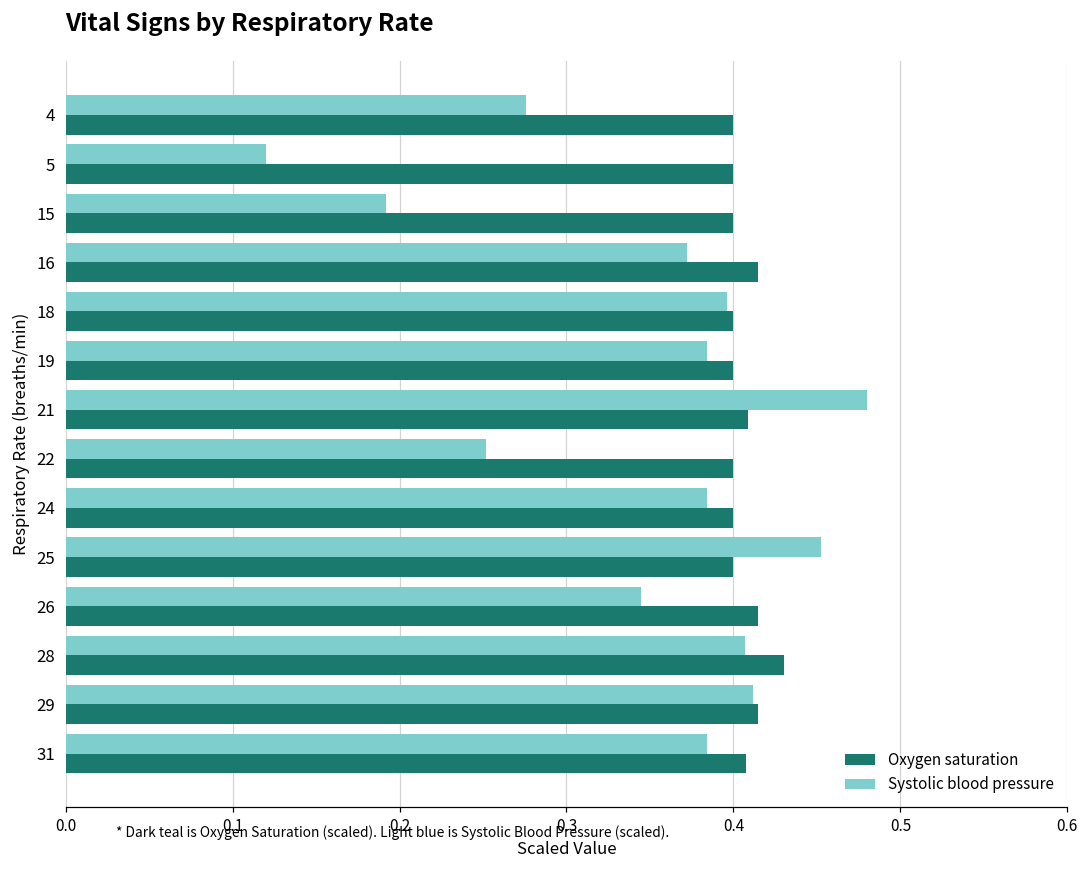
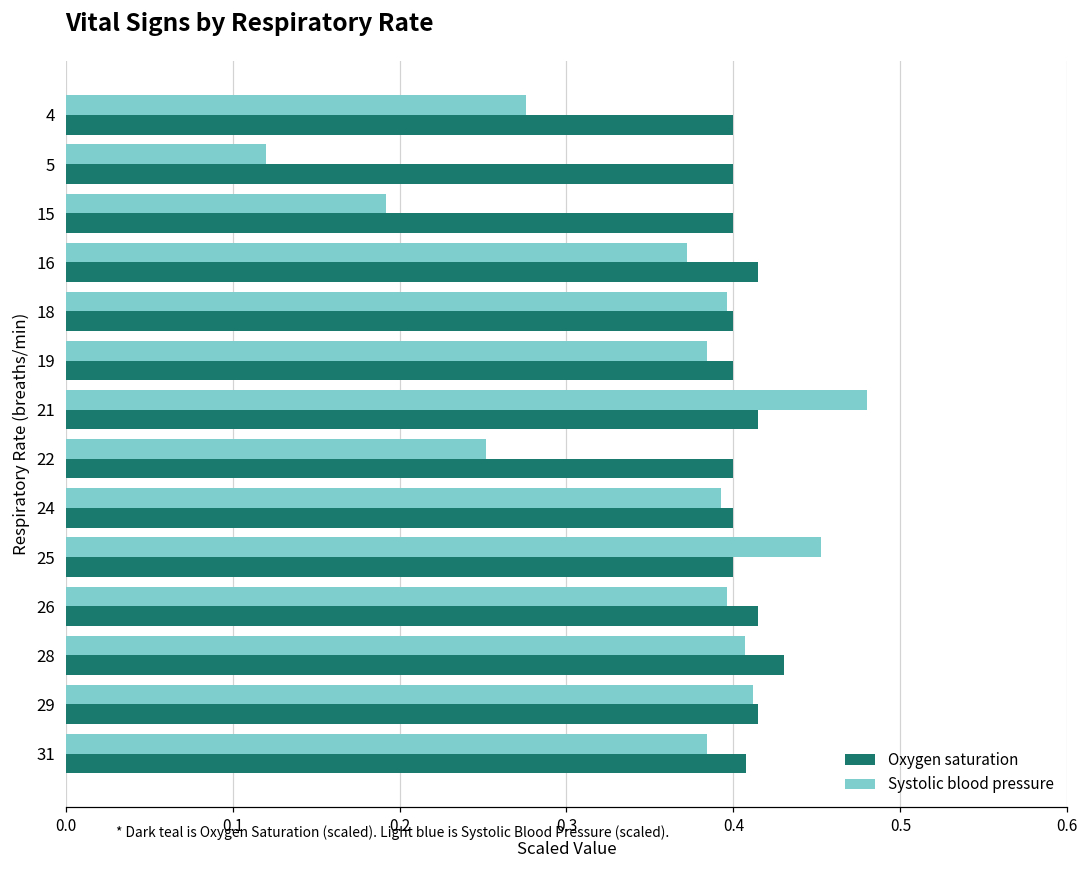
  {
    "Oxygen saturation": {
      "4": 0.400,
      "5": 0.400,
      "15": 0.400,
      "16": 0.415,
      "18": 0.400,
      "19": 0.400,
-     "21": 0.409,
+     "21": 0.415,
      "22": 0.400,
      "24": 0.400,
      "25": 0.400,
      "26": 0.415,
      "28": 0.430,
      "29": 0.415,
      "31": 0.408
    },
    "Systolic blood pressure": {
      "4": 0.276,
      "5": 0.120,
      "15": 0.192,
      "16": 0.372,
      "18": 0.396,
      "19": 0.384,
      "21": 0.480,
      "22": 0.252,
-     "24": 0.384,
+     "24": 0.392,
      "25": 0.452,
-     "26": 0.344,
+     "26": 0.396,
      "28": 0.407,
      "29": 0.412,
      "31": 0.384
    }
  }
